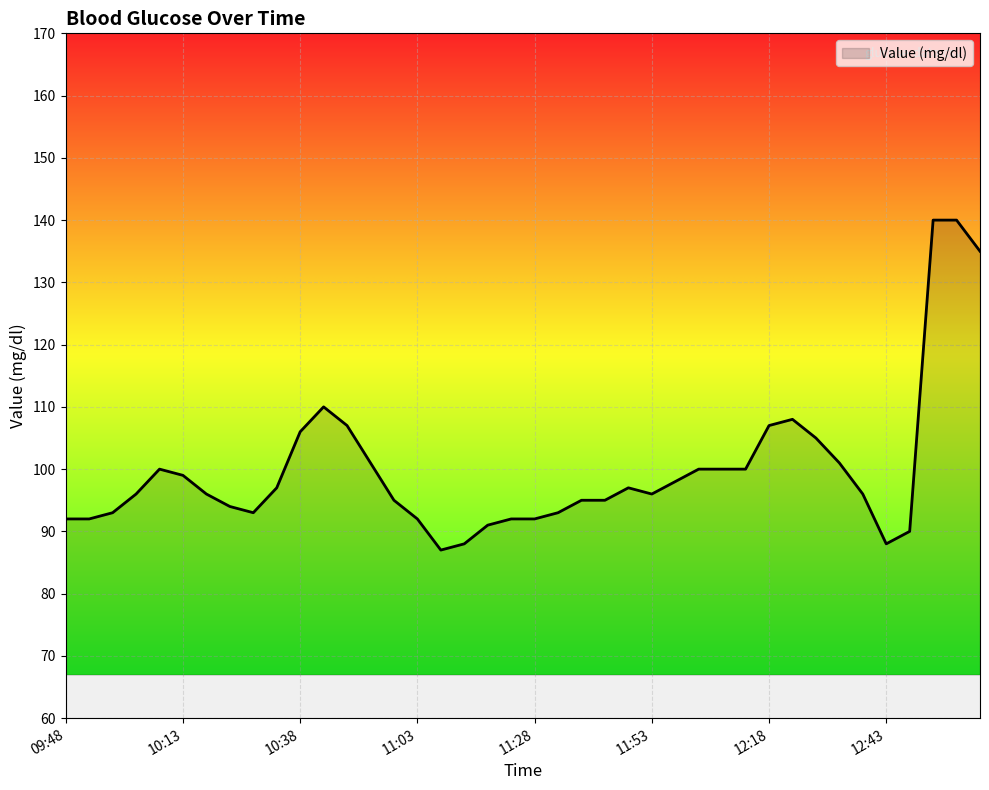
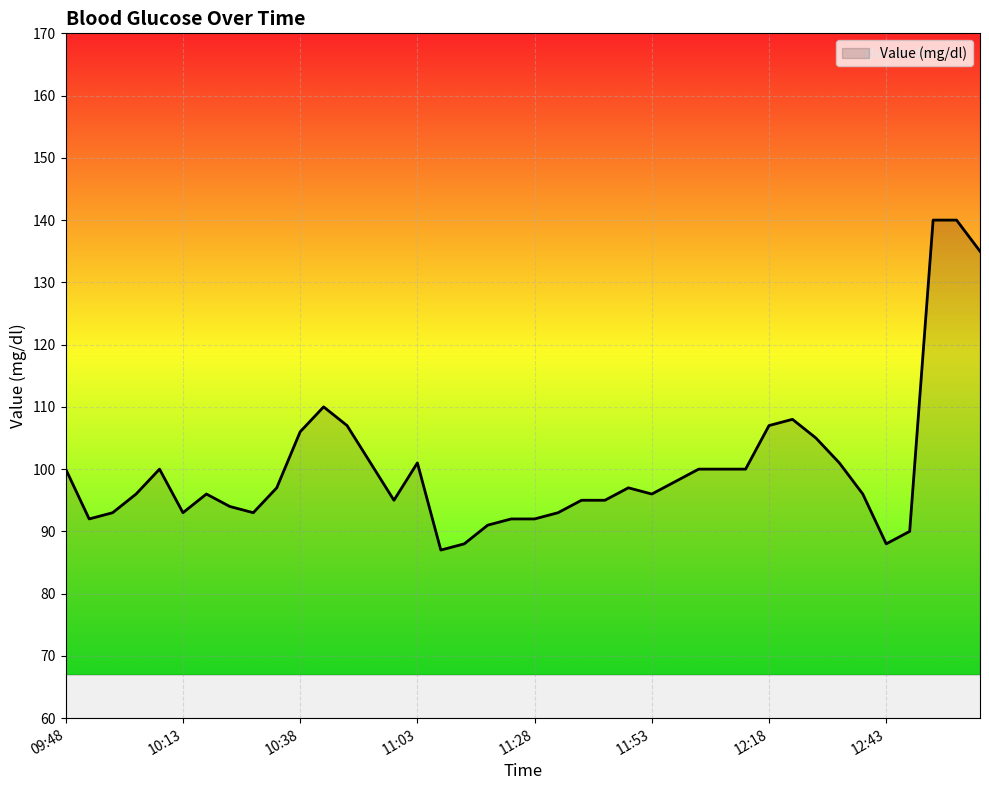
  {
-   "09:48": 92,
-   "10:13": 99,
+   "09:48": 100,
+   "10:13": 93,
    "10:38": 106,
-   "11:03": 92,
+   "11:03": 101,
    "11:28": 92,
    "11:53": 96,
    "12:18": 107,
    "12:43": 88
  }
